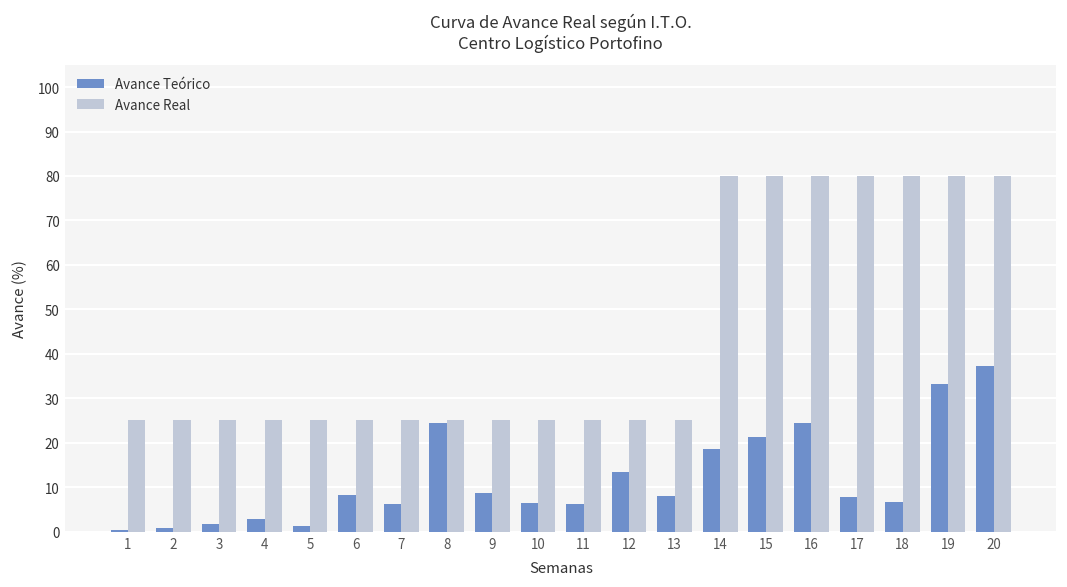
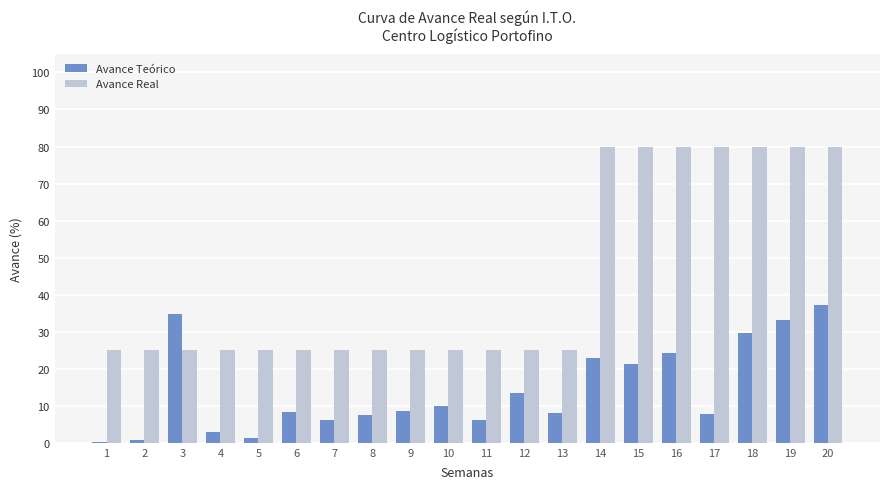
  {
    "Avance Teórico": {
      "2": 1,
-     "3": 2,
+     "3": 35,
      "4": 3,
      "5": 1,
      "6": 8,
      "7": 6,
-     "8": 25,
+     "8": 7,
      "9": 9,
-     "10": 6,
+     "10": 10,
      "11": 6,
      "12": 13,
      "13": 8,
-     "14": 18,
+     "14": 23,
      "15": 21,
      "16": 24,
      "17": 8,
-     "18": 7,
+     "18": 30,
      "19": 33,
      "20": 37
    },
    "Avance Real": {
      "1": 25,
      "2": 25,
      "3": 25,
      "4": 25,
      "5": 25,
      "6": 25,
      "7": 25,
      "8": 25,
      "9": 25,
      "10": 25,
      "11": 25,
      "12": 25,
      "13": 25,
      "14": 80,
      "15": 80,
      "16": 80,
      "17": 80,
      "18": 80,
      "19": 80,
      "20": 80
    }
  }
